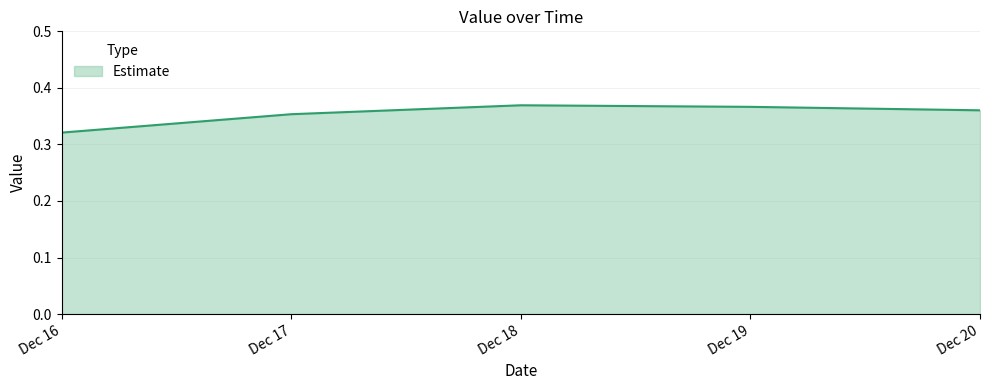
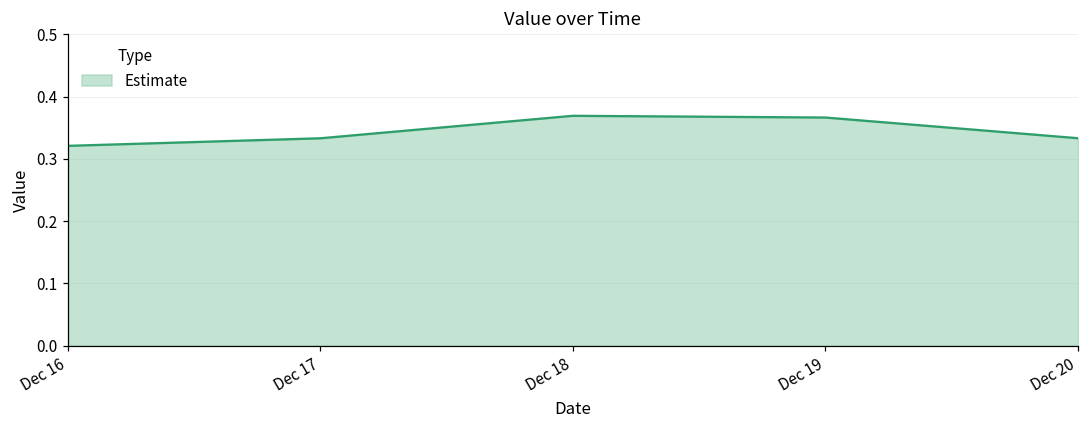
  {
    "Dec 16": 0.32,
-   "Dec 17": 0.35,
+   "Dec 17": 0.33,
    "Dec 18": 0.37,
    "Dec 19": 0.37,
-   "Dec 20": 0.36
+   "Dec 20": 0.33
  }
